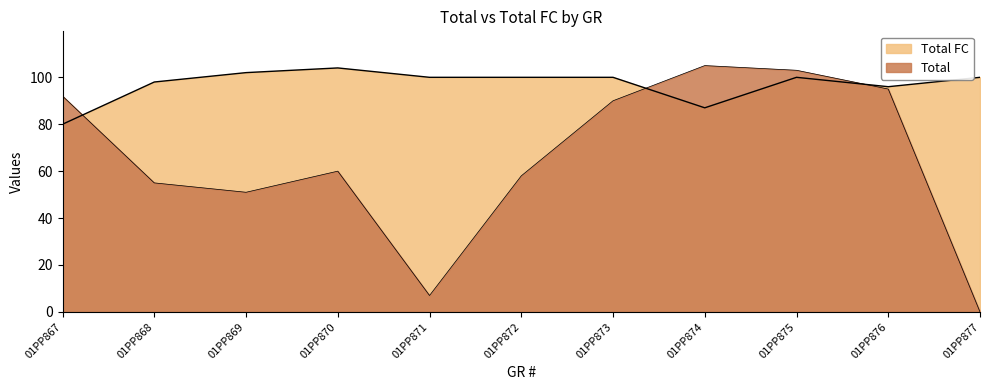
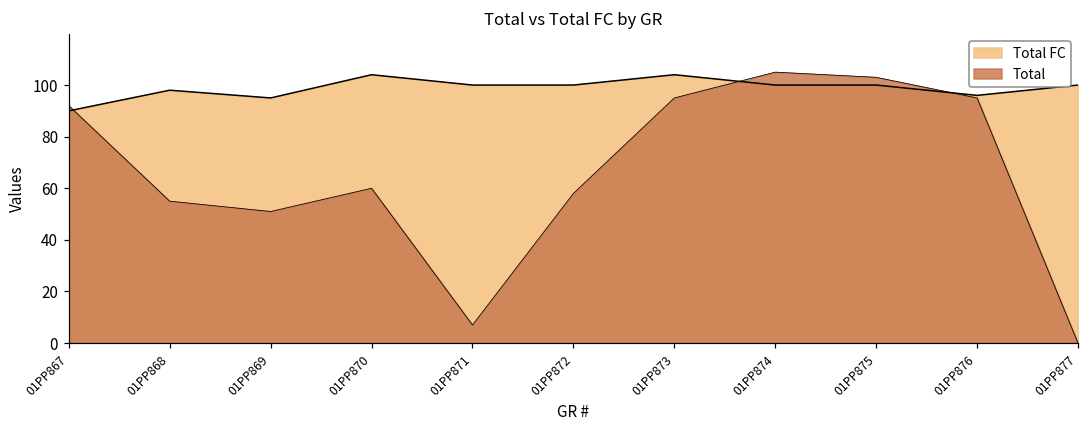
  {
    "Total FC": {
-     "01PP867": 80,
+     "01PP867": 90,
      "01PP868": 98,
-     "01PP869": 102,
+     "01PP869": 95,
      "01PP870": 104,
      "01PP871": 100,
      "01PP872": 100,
-     "01PP873": 100,
-     "01PP874": 87,
+     "01PP873": 104,
+     "01PP874": 100,
      "01PP875": 100,
      "01PP877": 100
    },
    "Total": {
      "01PP867": 92,
      "01PP868": 55,
      "01PP869": 51,
      "01PP870": 60,
      "01PP871": 7,
      "01PP872": 58,
-     "01PP873": 90,
+     "01PP873": 95,
      "01PP874": 105,
      "01PP875": 103,
      "01PP877": 0
    }
  }
